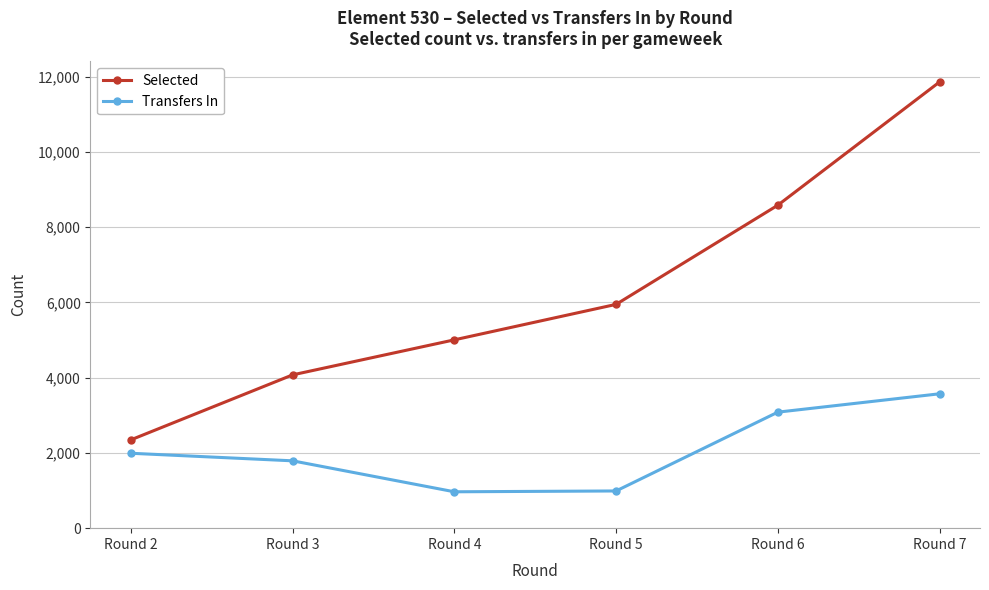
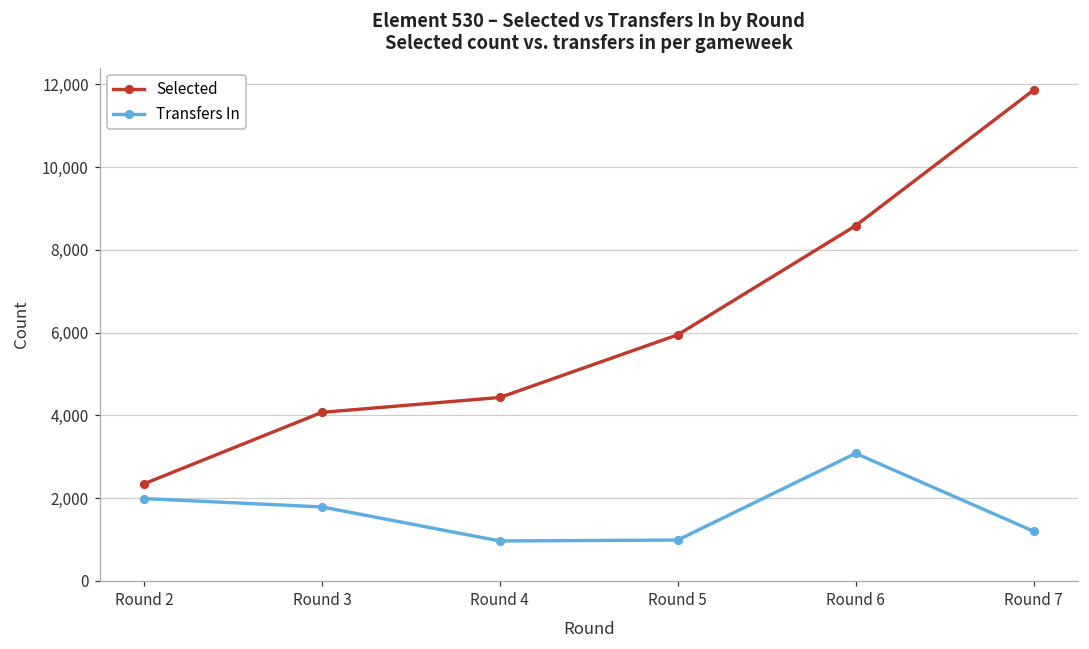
  {
    "Selected": {
      "Round 2": "2,300",
      "Round 3": "4,100",
-     "Round 4": "5,000",
+     "Round 4": "4,400",
      "Round 5": "5,900",
      "Round 6": "8,600",
      "Round 7": "11,900"
    },
    "Transfers In": {
      "Round 2": "2,000",
      "Round 3": "1,800",
      "Round 4": "1,000",
      "Round 5": "1,000",
      "Round 6": "3,100",
-     "Round 7": "3,600"
+     "Round 7": "1,200"
    }
  }
